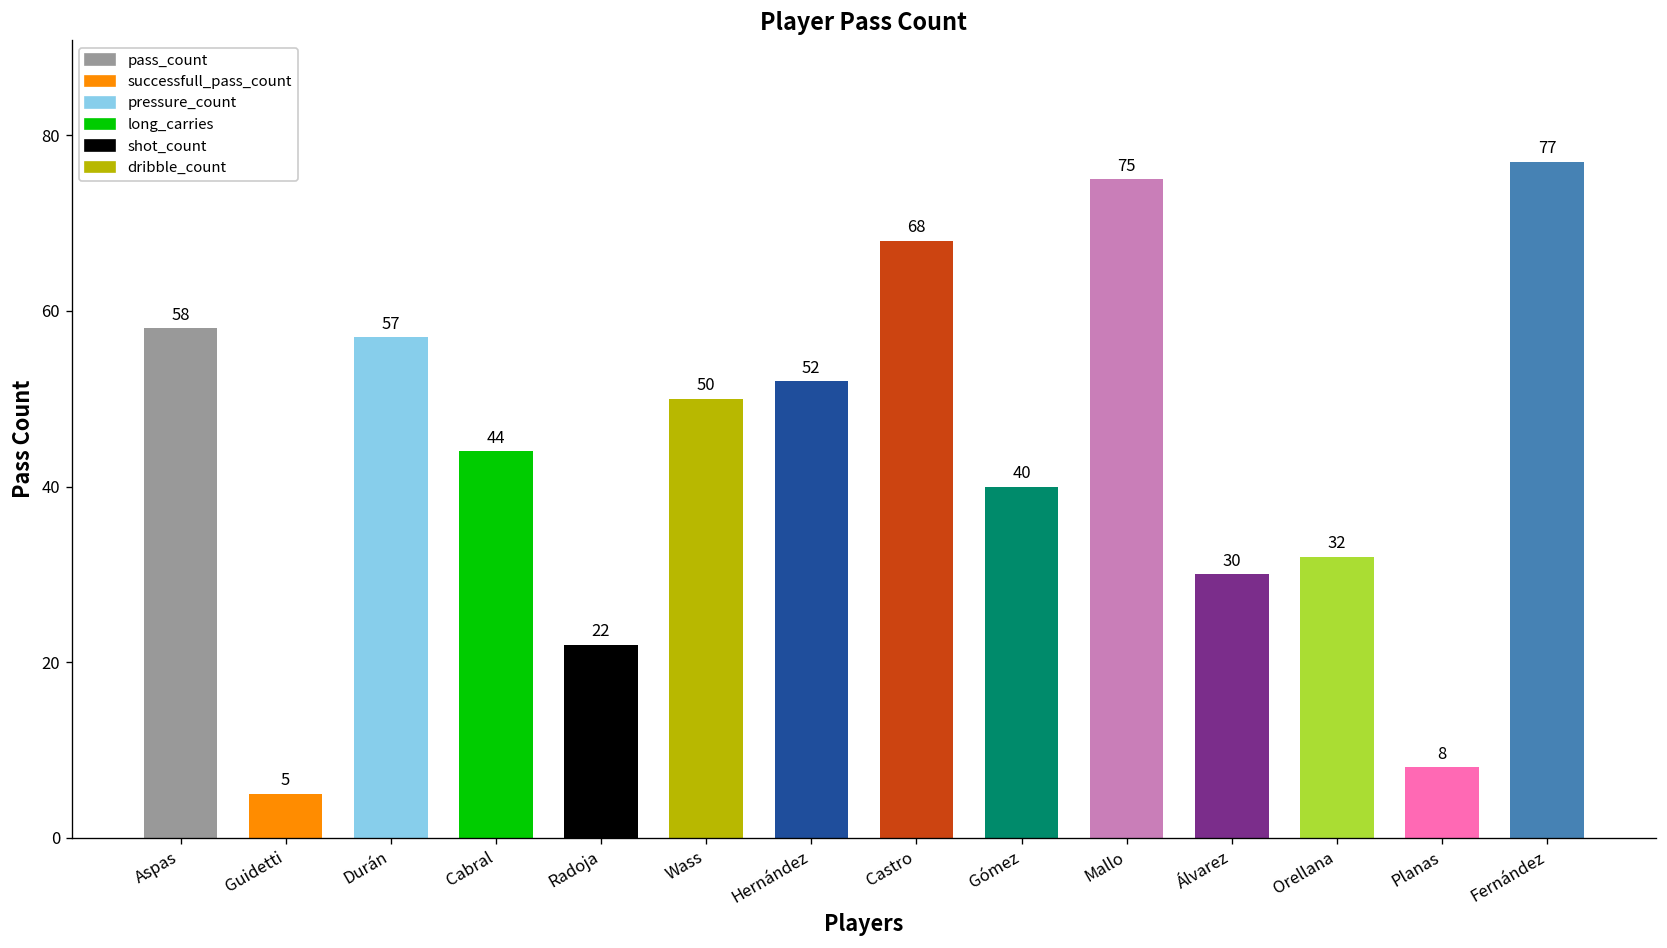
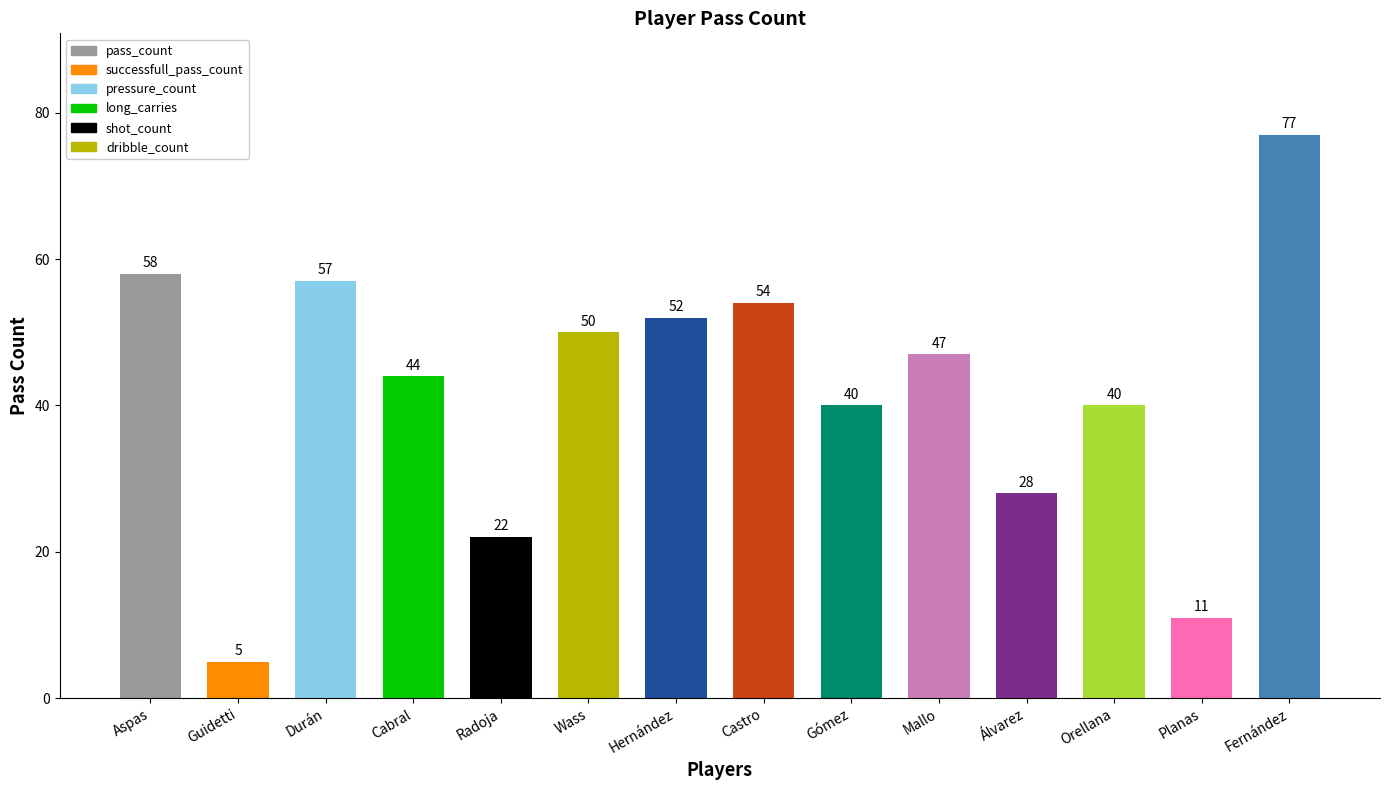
  {
    "Aspas": 58,
    "Guidetti": 5,
    "Durán": 57,
    "Cabral": 44,
    "Radoja": 22,
    "Wass": 50,
    "Hernández": 52,
-   "Castro": 68,
+   "Castro": 54,
    "Gómez": 40,
-   "Mallo": 75,
-   "Álvarez": 30,
-   "Orellana": 32,
-   "Planas": 8,
+   "Mallo": 47,
+   "Álvarez": 28,
+   "Orellana": 40,
+   "Planas": 11,
    "Fernández": 77
  }
